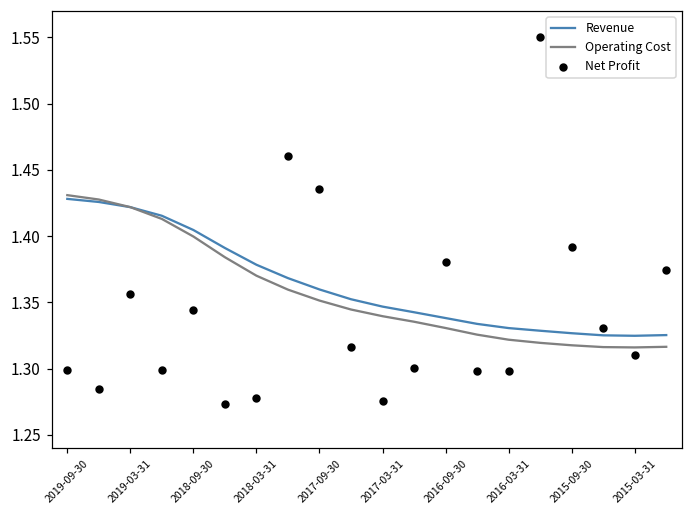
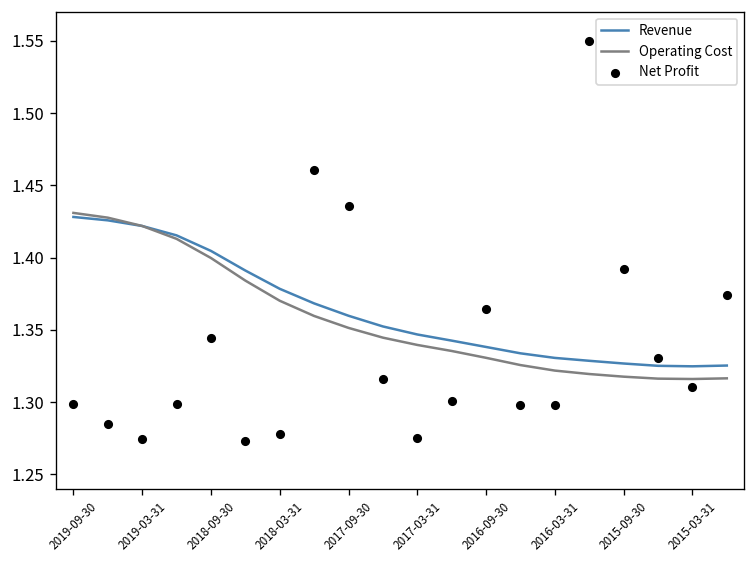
  {
    "Revenue": {
      "2019-09-30": 1.428,
      "2018-09-30": 1.405,
      "2018-03-31": 1.378,
      "2017-09-30": 1.360,
      "2017-03-31": 1.347,
      "2016-09-30": 1.338,
      "2016-03-31": 1.331,
      "2015-09-30": 1.327,
      "2015-03-31": 1.325
    },
    "Net Profit": {
-     "2019-03-31": 1.356,
-     "2016-09-30": 1.380
+     "2019-03-31": 1.275,
+     "2016-09-30": 1.365
    },
    "Operating Cost": {
      "2019-09-30": 1.431,
      "2018-09-30": 1.400,
      "2018-03-31": 1.370,
      "2017-09-30": 1.351,
      "2017-03-31": 1.340,
      "2016-09-30": 1.331,
      "2016-03-31": 1.322,
      "2015-09-30": 1.318,
      "2015-03-31": 1.316
    }
  }
